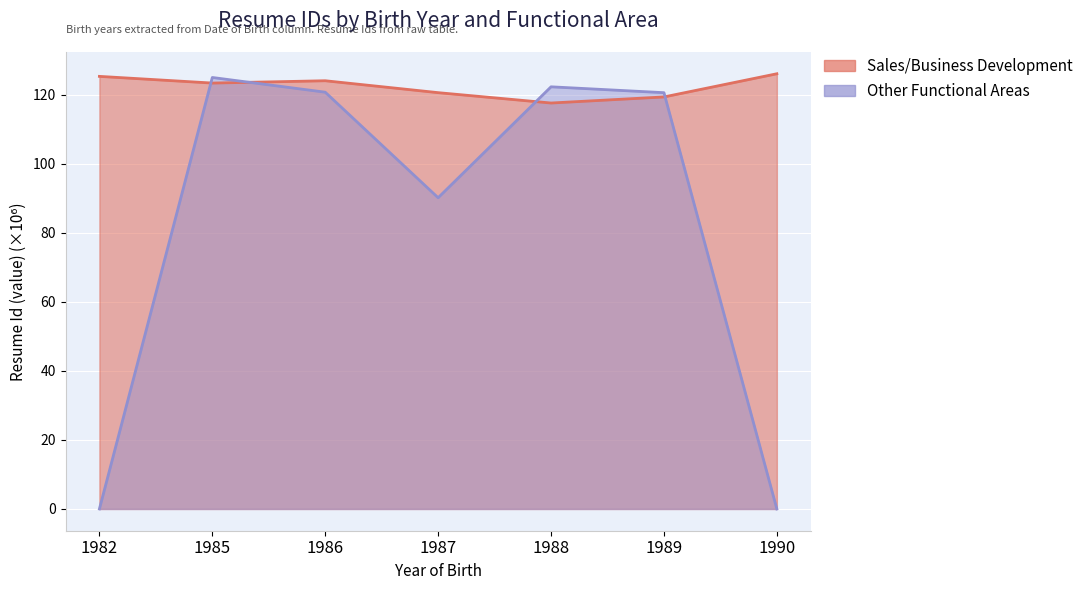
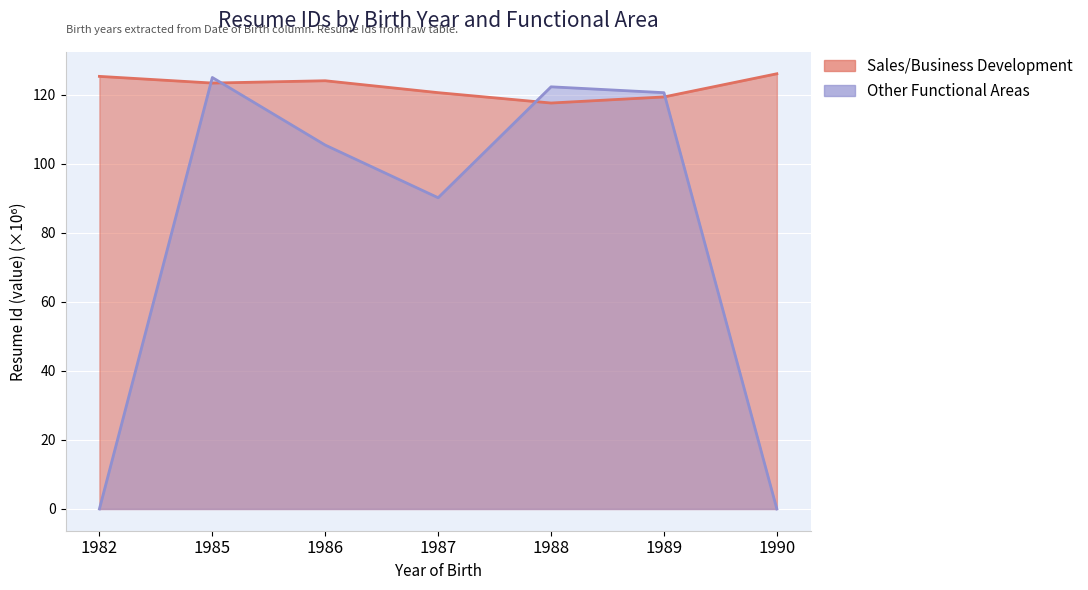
  {
    "Sales/Business Development": {
      "1982": 125,
      "1985": 123,
      "1986": 124,
      "1987": 121,
      "1988": 118,
      "1989": 119,
      "1990": 126
    },
    "Other Functional Areas": {
      "1982": 0,
      "1985": 125,
-     "1986": 121,
+     "1986": 105,
      "1987": 90,
      "1988": 122,
      "1989": 121,
      "1990": 0
    }
  }
